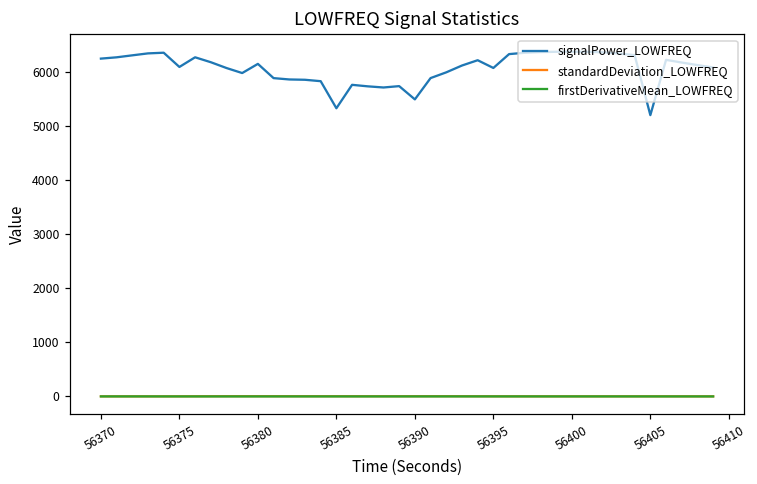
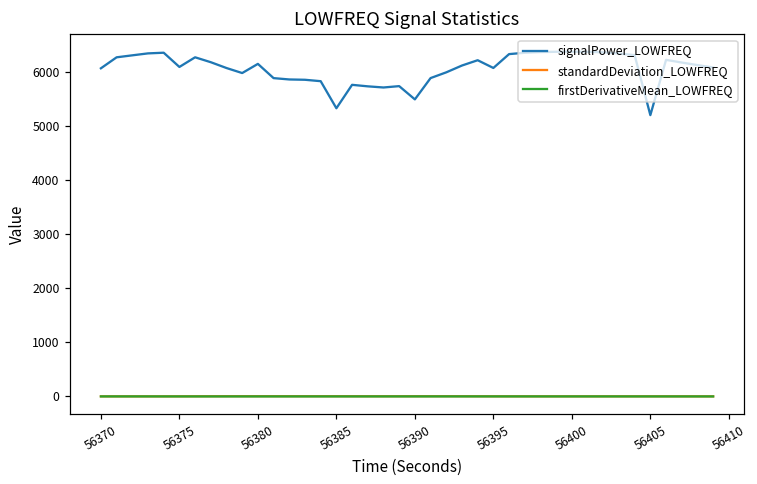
  {
    "signalPower_LOWFREQ": {
-     "56370": 6200,
+     "56370": 6100,
      "56375": 6100,
      "56380": 6200,
      "56385": 5300,
      "56390": 5500,
      "56395": 6100,
      "56405": 5200
    },
    "firstDerivativeMean_LOWFREQ": {
      "56370": 0,
      "56375": 0,
      "56380": 0,
      "56385": 0,
      "56390": 0,
      "56395": 0,
      "56400": 0,
      "56405": 0
    }
  }
